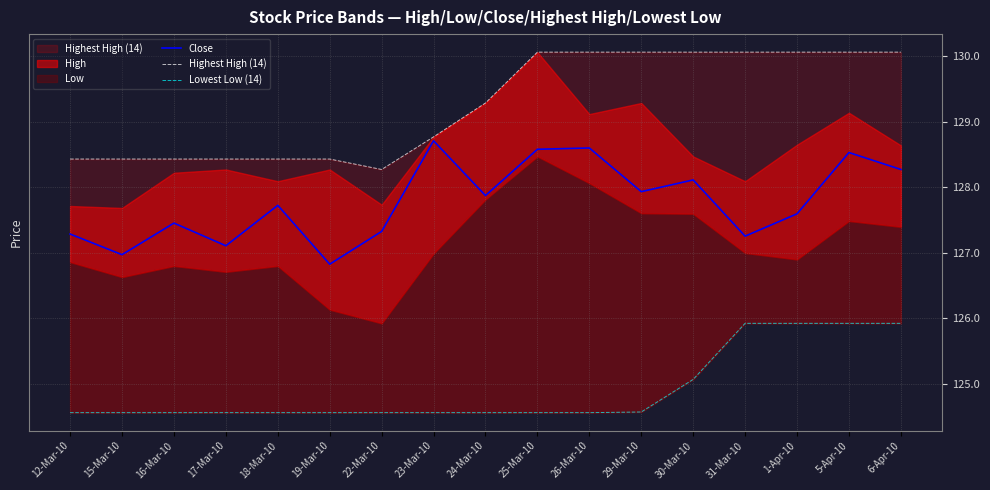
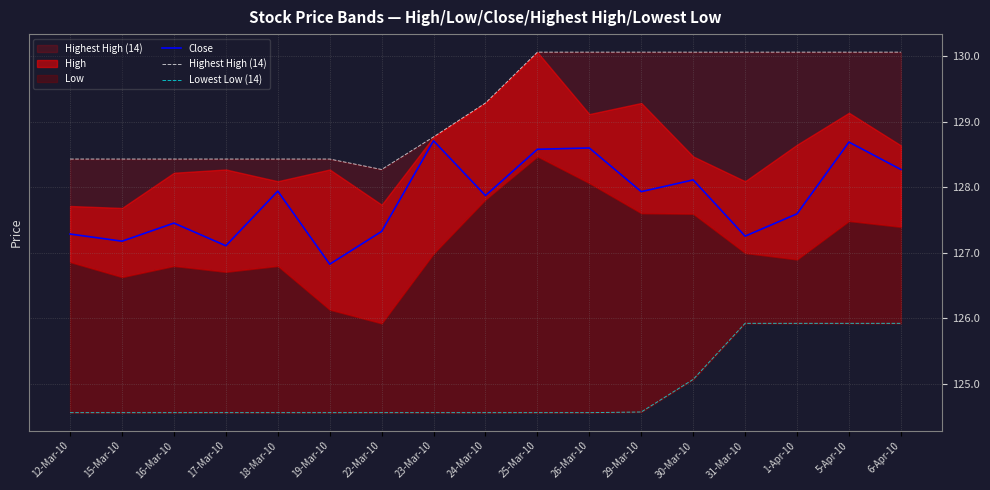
  {
    "Close": {
      "12-Mar-10": 127.3,
-     "15-Mar-10": 127.0,
+     "15-Mar-10": 127.2,
      "16-Mar-10": 127.5,
      "17-Mar-10": 127.1,
-     "18-Mar-10": 127.7,
+     "18-Mar-10": 127.9,
      "19-Mar-10": 126.8,
      "22-Mar-10": 127.3,
      "23-Mar-10": 128.7,
      "24-Mar-10": 127.9,
      "25-Mar-10": 128.6,
      "26-Mar-10": 128.6,
      "29-Mar-10": 127.9,
      "30-Mar-10": 128.1,
      "31-Mar-10": 127.3,
      "1-Apr-10": 127.6,
-     "5-Apr-10": 128.5,
+     "5-Apr-10": 128.7,
      "6-Apr-10": 128.3
    },
    "Lowest Low (14)": {
      "12-Mar-10": 124.6,
      "15-Mar-10": 124.6,
      "16-Mar-10": 124.6,
      "17-Mar-10": 124.6,
      "18-Mar-10": 124.6,
      "19-Mar-10": 124.6,
      "22-Mar-10": 124.6,
      "23-Mar-10": 124.6,
      "24-Mar-10": 124.6,
      "25-Mar-10": 124.6,
      "26-Mar-10": 124.6,
      "29-Mar-10": 124.6,
      "30-Mar-10": 125.1,
      "31-Mar-10": 125.9,
      "1-Apr-10": 125.9,
      "5-Apr-10": 125.9,
      "6-Apr-10": 125.9
    }
  }
